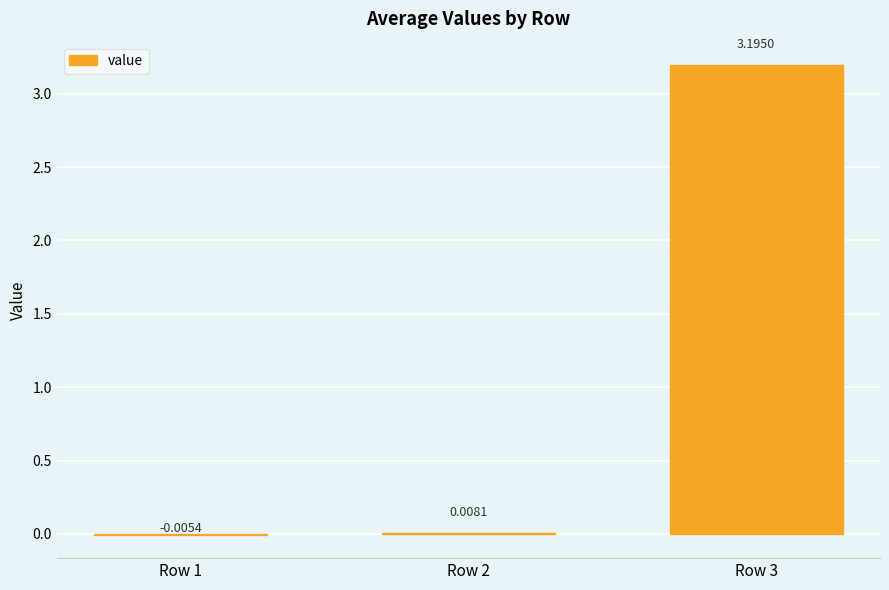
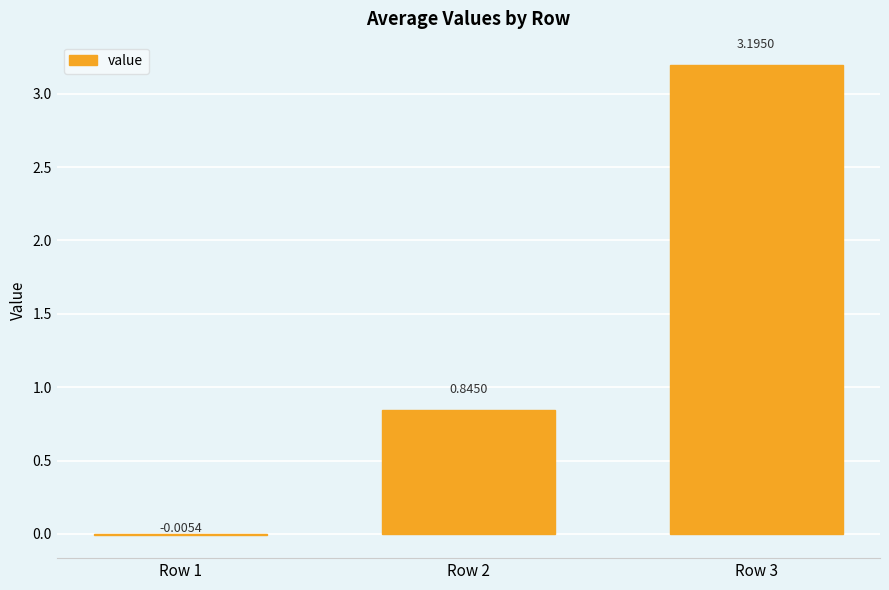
  {
    "Row 1": -0.0054,
-   "Row 2": 0.0081,
+   "Row 2": 0.8450,
    "Row 3": 3.1950
  }
